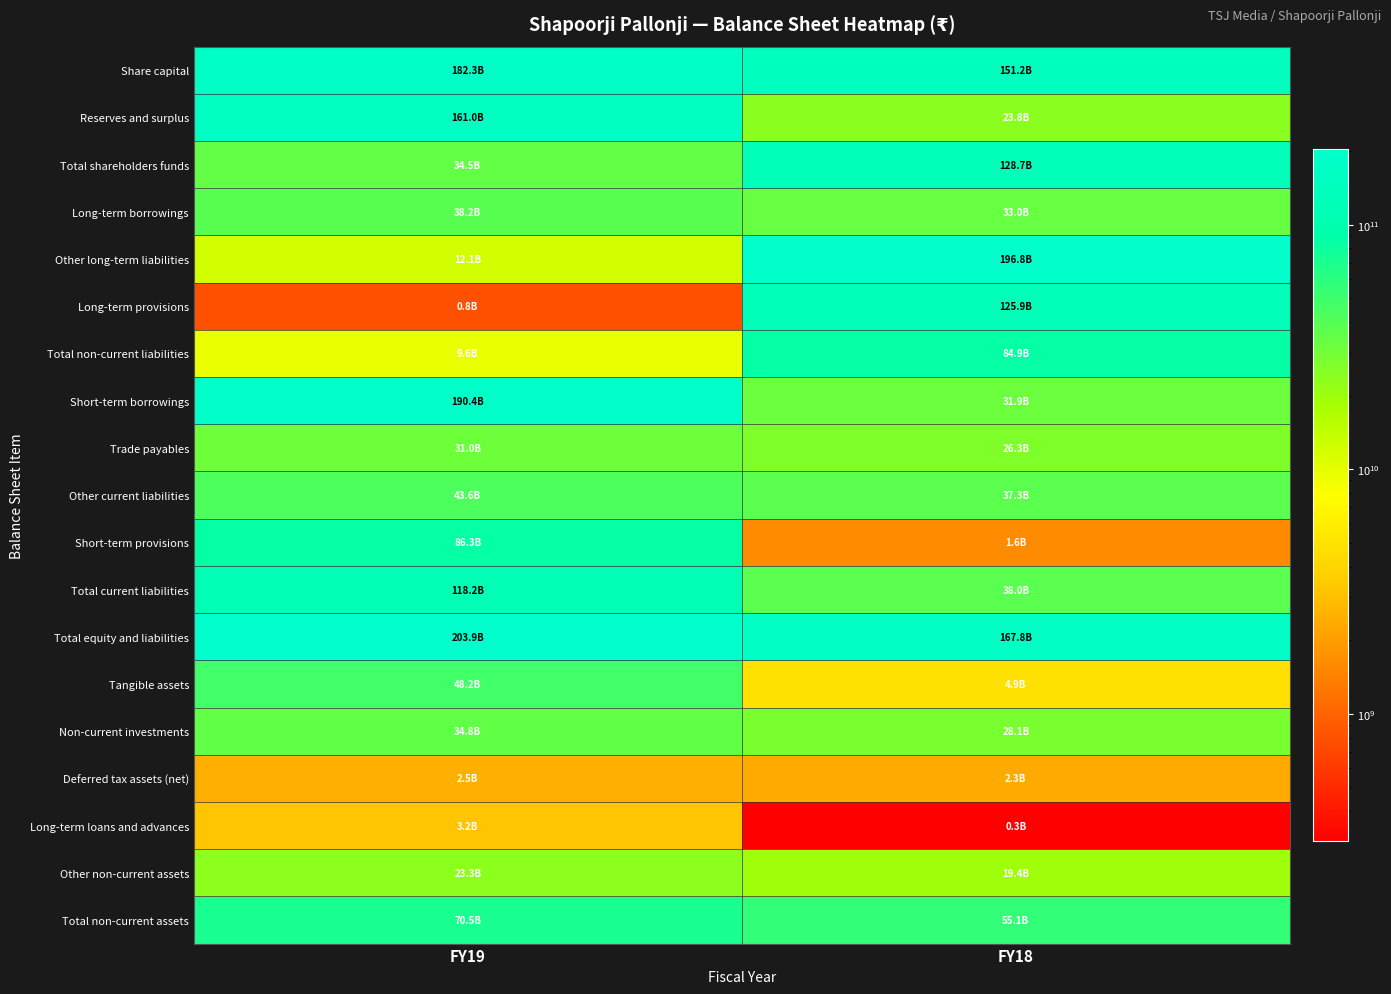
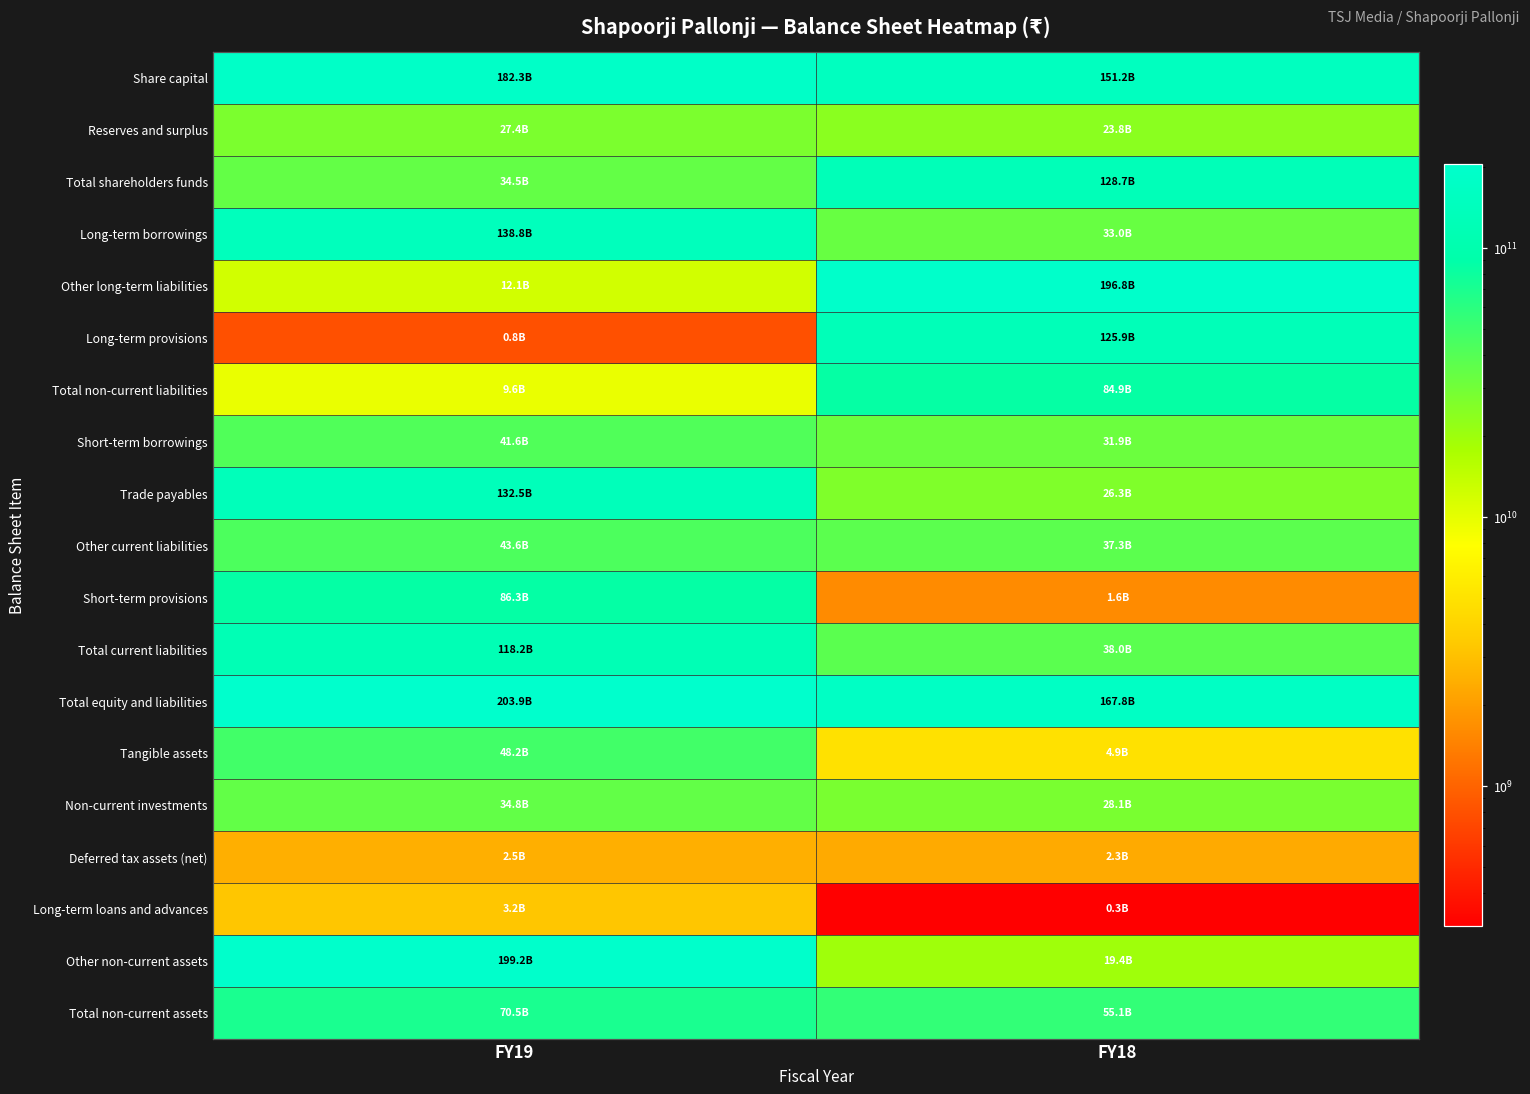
  {
    "Share capital": {
      "FY19": "182.3B",
      "FY18": "151.2B"
    },
    "Reserves and surplus": {
-     "FY19": "161.0B",
+     "FY19": "27.4B",
      "FY18": "23.8B"
    },
    "Total shareholders funds": {
      "FY19": "34.5B",
      "FY18": "128.7B"
    },
    "Long-term borrowings": {
-     "FY19": "38.2B",
+     "FY19": "138.8B",
      "FY18": "33.0B"
    },
    "Other long-term liabilities": {
      "FY19": "12.1B",
      "FY18": "196.8B"
    },
    "Long-term provisions": {
      "FY19": "0.8B",
      "FY18": "125.9B"
    },
    "Total non-current liabilities": {
      "FY19": "9.6B",
      "FY18": "84.9B"
    },
    "Short-term borrowings": {
-     "FY19": "190.4B",
+     "FY19": "41.6B",
      "FY18": "31.9B"
    },
    "Trade payables": {
-     "FY19": "31.0B",
+     "FY19": "132.5B",
      "FY18": "26.3B"
    },
    "Other current liabilities": {
      "FY19": "43.6B",
      "FY18": "37.3B"
    },
    "Short-term provisions": {
      "FY19": "86.3B",
      "FY18": "1.6B"
    },
    "Total current liabilities": {
      "FY19": "118.2B",
      "FY18": "38.0B"
    },
    "Total equity and liabilities": {
      "FY19": "203.9B",
      "FY18": "167.8B"
    },
    "Tangible assets": {
      "FY19": "48.2B",
      "FY18": "4.9B"
    },
    "Non-current investments": {
      "FY19": "34.8B",
      "FY18": "28.1B"
    },
    "Deferred tax assets (net)": {
      "FY19": "2.5B",
      "FY18": "2.3B"
    },
    "Long-term loans and advances": {
      "FY19": "3.2B",
      "FY18": "0.3B"
    },
    "Other non-current assets": {
-     "FY19": "23.3B",
+     "FY19": "199.2B",
      "FY18": "19.4B"
    },
    "Total non-current assets": {
      "FY19": "70.5B",
      "FY18": "55.1B"
    }
  }
